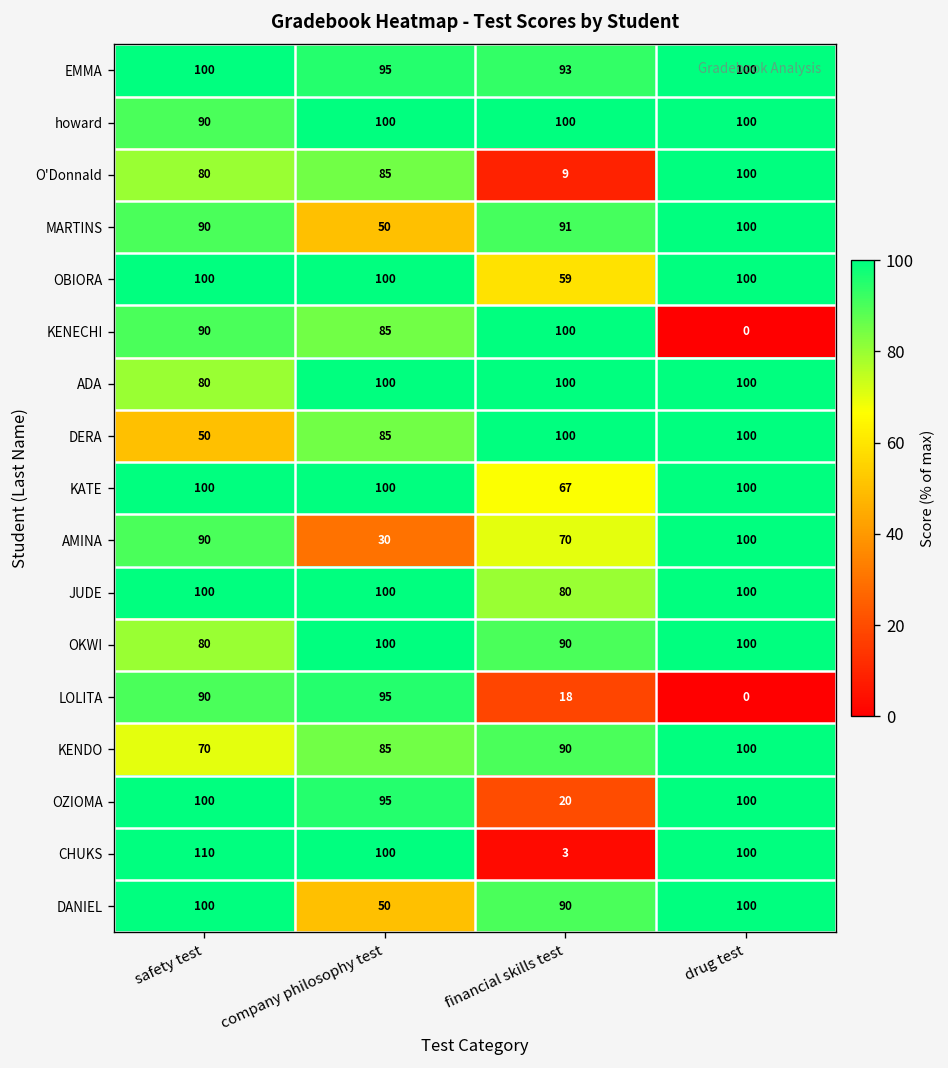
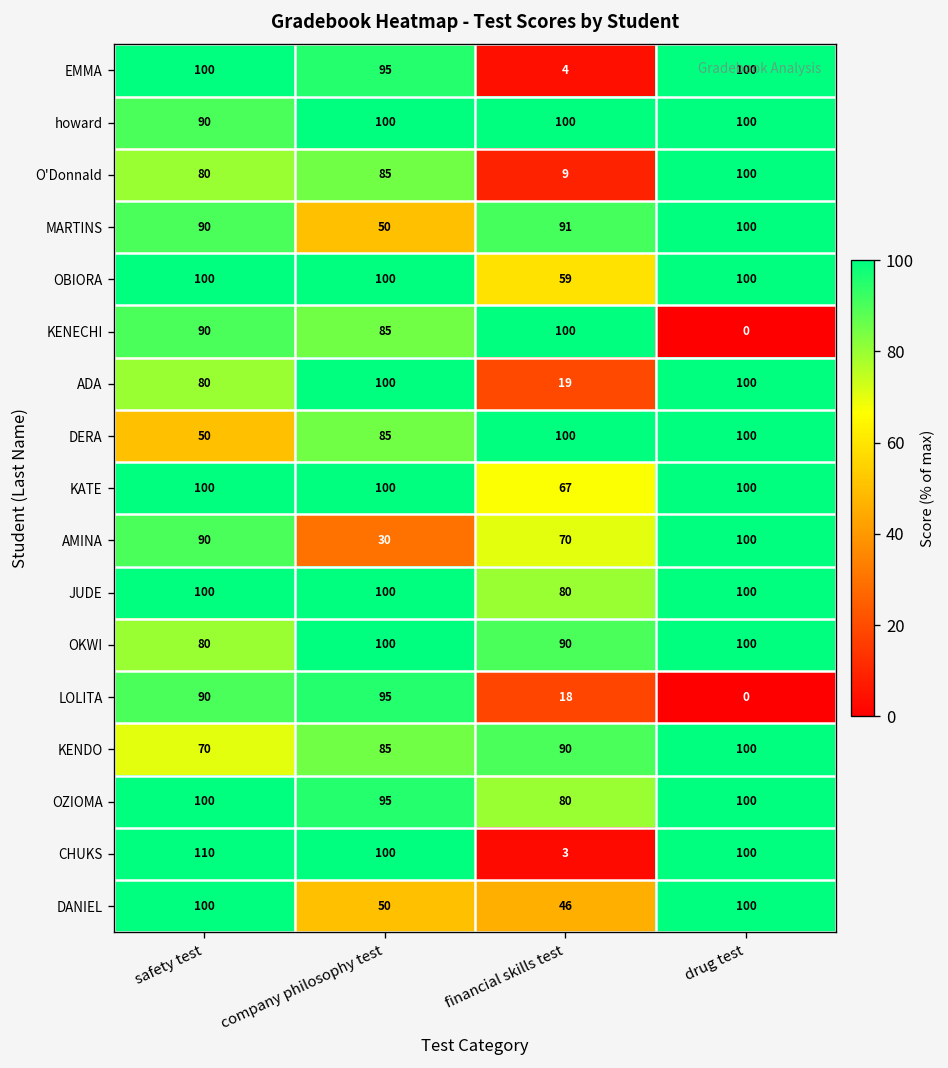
  {
    "EMMA": {
      "safety test": 100,
      "company philosophy test": 95,
-     "financial skills test": 93
+     "financial skills test": 4
    },
    "howard": {
      "safety test": 90,
      "company philosophy test": 100,
      "financial skills test": 100,
      "drug test": 100
    },
    "O'Donnald": {
      "safety test": 80,
      "company philosophy test": 85,
      "financial skills test": 9,
      "drug test": 100
    },
    "MARTINS": {
      "safety test": 90,
      "company philosophy test": 50,
      "financial skills test": 91,
      "drug test": 100
    },
    "OBIORA": {
      "safety test": 100,
      "company philosophy test": 100,
      "financial skills test": 59,
      "drug test": 100
    },
    "KENECHI": {
      "safety test": 90,
      "company philosophy test": 85,
      "financial skills test": 100,
      "drug test": 0
    },
    "ADA": {
      "safety test": 80,
      "company philosophy test": 100,
-     "financial skills test": 100,
+     "financial skills test": 19,
      "drug test": 100
    },
    "DERA": {
      "safety test": 50,
      "company philosophy test": 85,
      "financial skills test": 100,
      "drug test": 100
    },
    "KATE": {
      "safety test": 100,
      "company philosophy test": 100,
      "financial skills test": 67,
      "drug test": 100
    },
    "AMINA": {
      "safety test": 90,
      "company philosophy test": 30,
      "financial skills test": 70,
      "drug test": 100
    },
    "JUDE": {
      "safety test": 100,
      "company philosophy test": 100,
      "financial skills test": 80,
      "drug test": 100
    },
    "OKWI": {
      "safety test": 80,
      "company philosophy test": 100,
      "financial skills test": 90,
      "drug test": 100
    },
    "LOLITA": {
      "safety test": 90,
      "company philosophy test": 95,
      "financial skills test": 18,
      "drug test": 0
    },
    "KENDO": {
      "safety test": 70,
      "company philosophy test": 85,
      "financial skills test": 90,
      "drug test": 100
    },
    "OZIOMA": {
      "safety test": 100,
      "company philosophy test": 95,
-     "financial skills test": 20,
+     "financial skills test": 80,
      "drug test": 100
    },
    "CHUKS": {
      "safety test": 110,
      "company philosophy test": 100,
      "financial skills test": 3,
      "drug test": 100
    },
    "DANIEL": {
      "safety test": 100,
      "company philosophy test": 50,
-     "financial skills test": 90,
+     "financial skills test": 46,
      "drug test": 100
    }
  }
